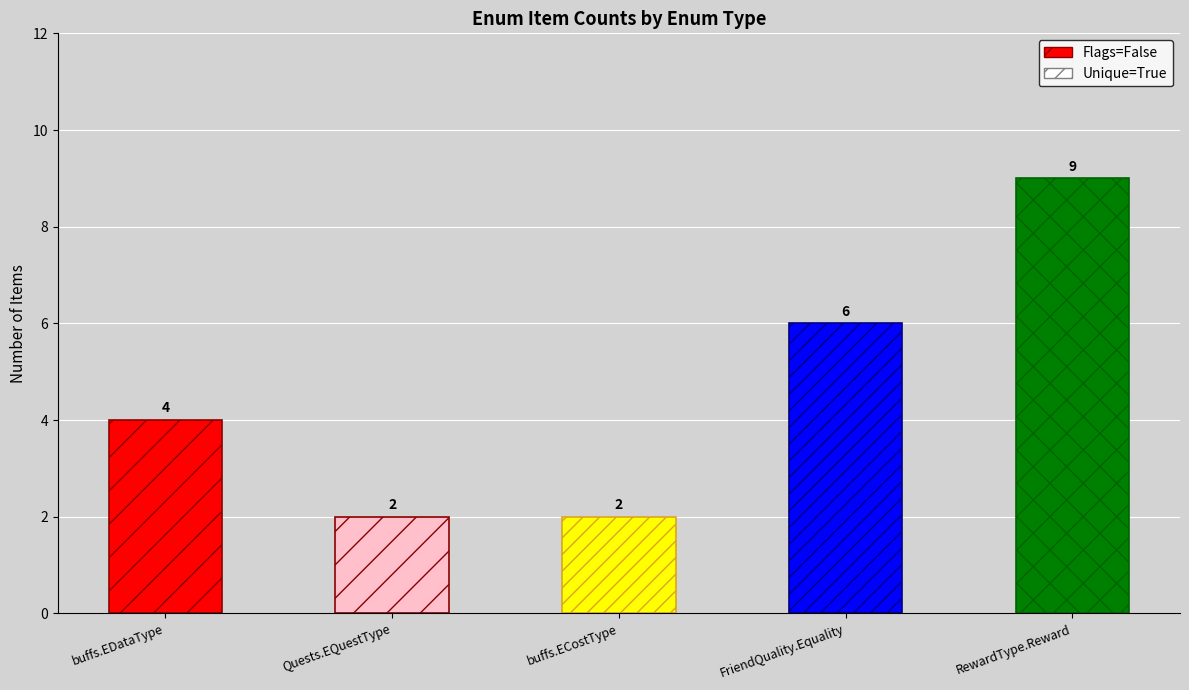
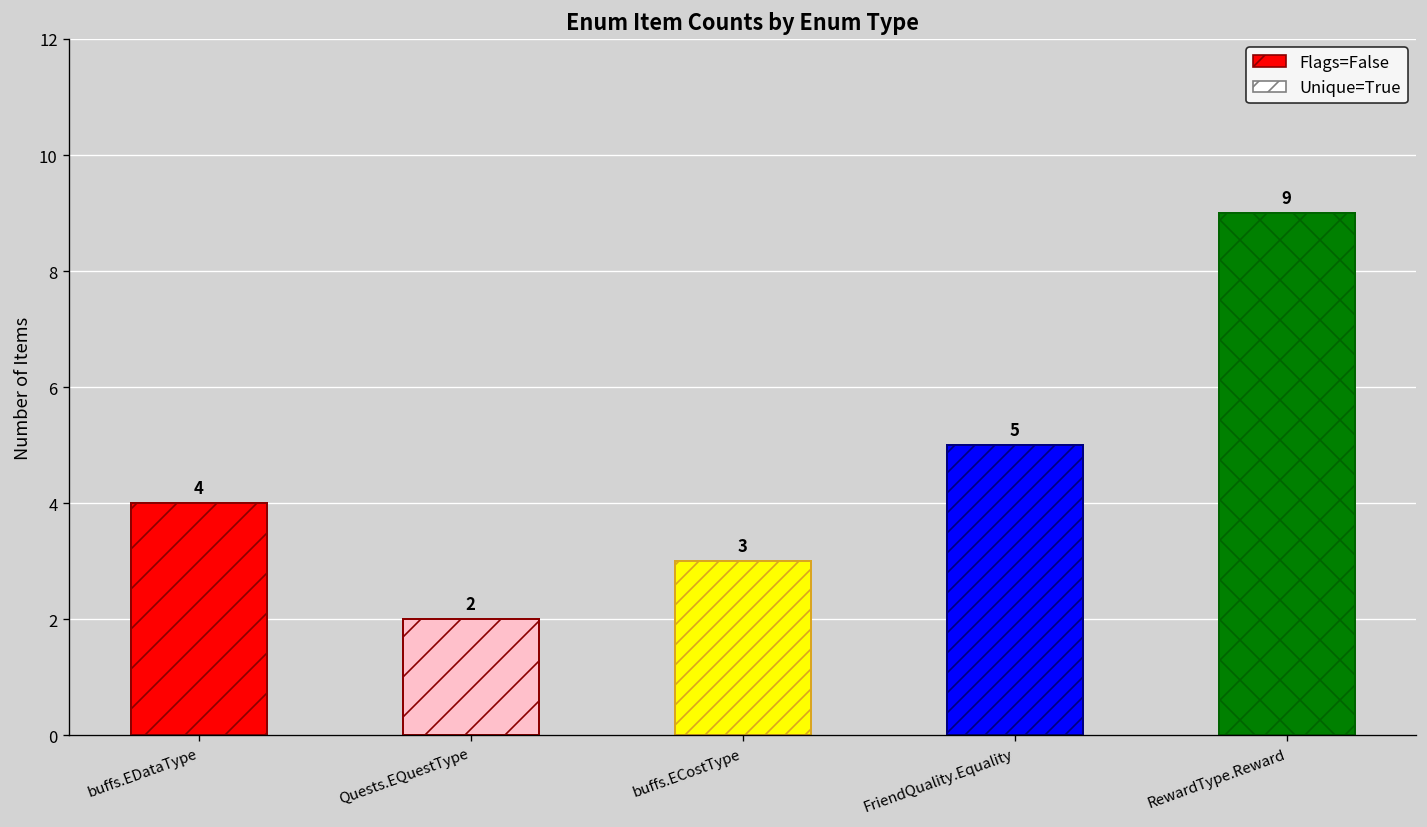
  {
    "buffs.EDataType": 4,
    "Quests.EQuestType": 2,
-   "buffs.ECostType": 2,
-   "FriendQuality.Equality": 6,
+   "buffs.ECostType": 3,
+   "FriendQuality.Equality": 5,
    "RewardType.Reward": 9
  }
